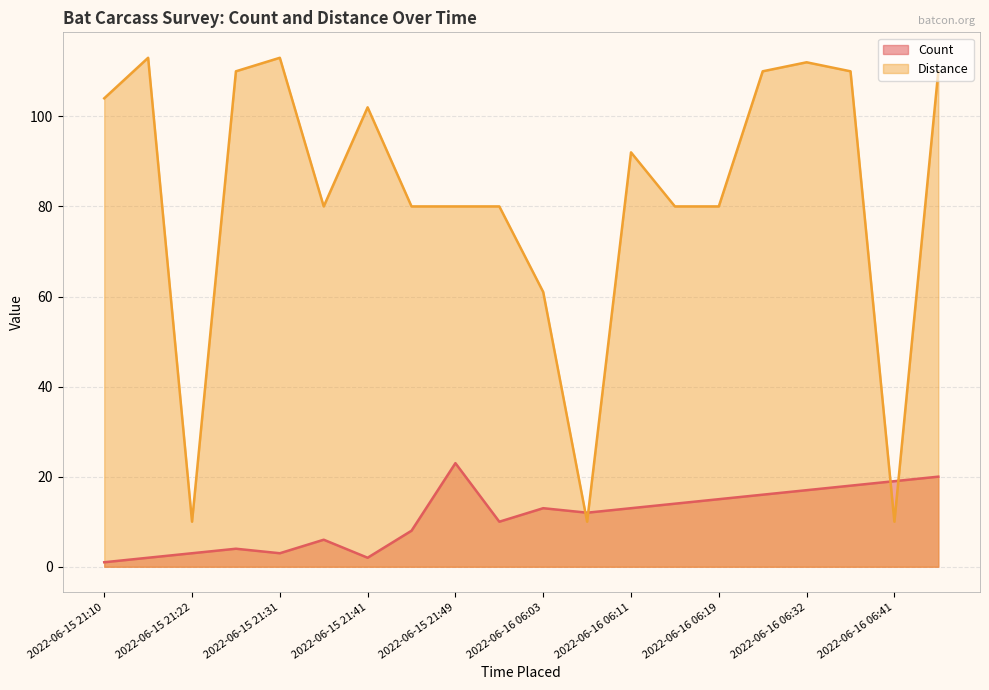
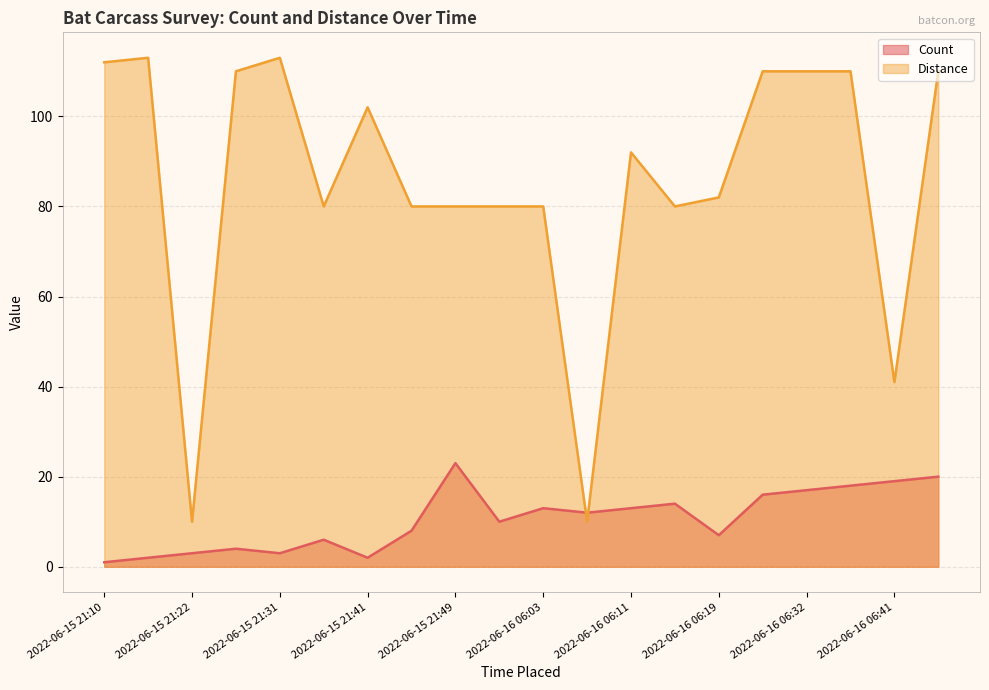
  {
    "Count": {
      "2022-06-15 21:10": 1,
      "2022-06-15 21:22": 3,
      "2022-06-15 21:31": 3,
      "2022-06-15 21:41": 2,
      "2022-06-15 21:49": 23,
      "2022-06-16 06:03": 13,
      "2022-06-16 06:11": 13,
-     "2022-06-16 06:19": 15,
+     "2022-06-16 06:19": 7,
      "2022-06-16 06:32": 17,
      "2022-06-16 06:41": 19
    },
    "Distance": {
-     "2022-06-15 21:10": 104,
+     "2022-06-15 21:10": 112,
      "2022-06-15 21:22": 10,
      "2022-06-15 21:31": 113,
      "2022-06-15 21:41": 102,
      "2022-06-15 21:49": 80,
-     "2022-06-16 06:03": 61,
+     "2022-06-16 06:03": 80,
      "2022-06-16 06:11": 92,
-     "2022-06-16 06:19": 80,
-     "2022-06-16 06:32": 112,
-     "2022-06-16 06:41": 10
+     "2022-06-16 06:19": 82,
+     "2022-06-16 06:32": 110,
+     "2022-06-16 06:41": 41
    }
  }
